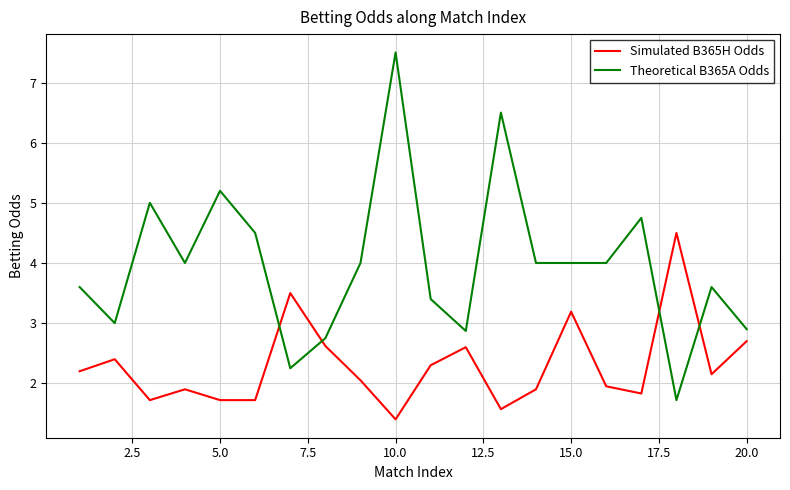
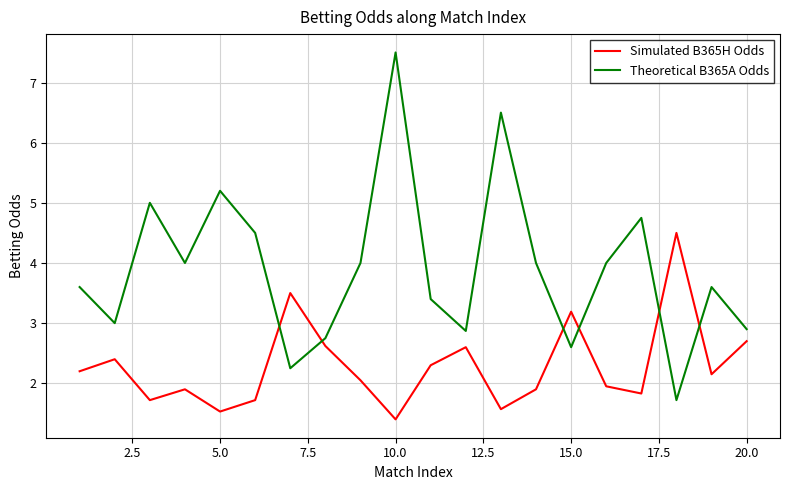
  {
    "Simulated B365H Odds": {
-     "5.0": 1.7,
+     "5.0": 1.5,
      "10.0": 1.4,
      "15.0": 3.2,
      "20.0": 2.7
    },
    "Theoretical B365A Odds": {
      "5.0": 5.2,
      "10.0": 7.5,
-     "15.0": 4.0,
+     "15.0": 2.6,
      "20.0": 2.9
    }
  }
